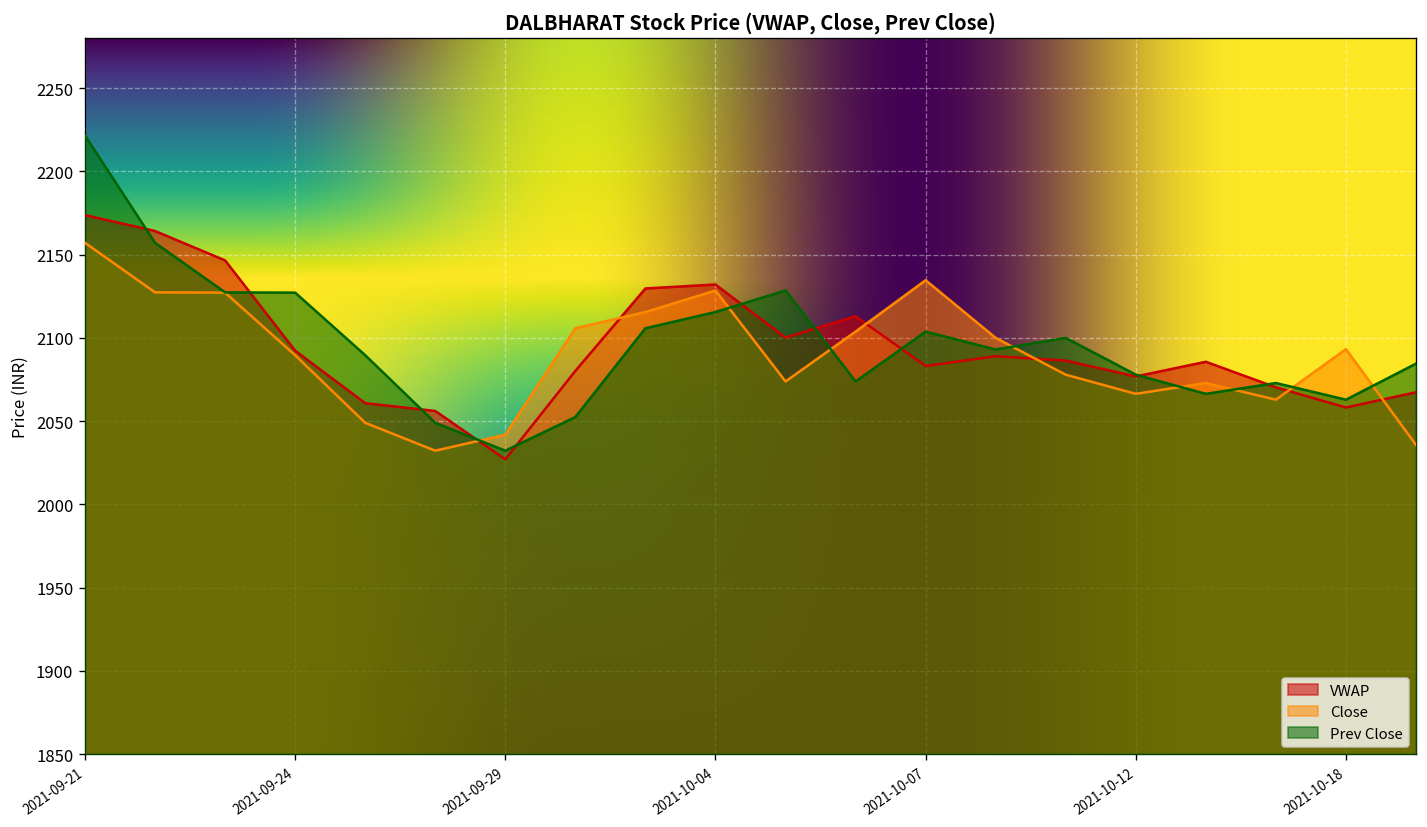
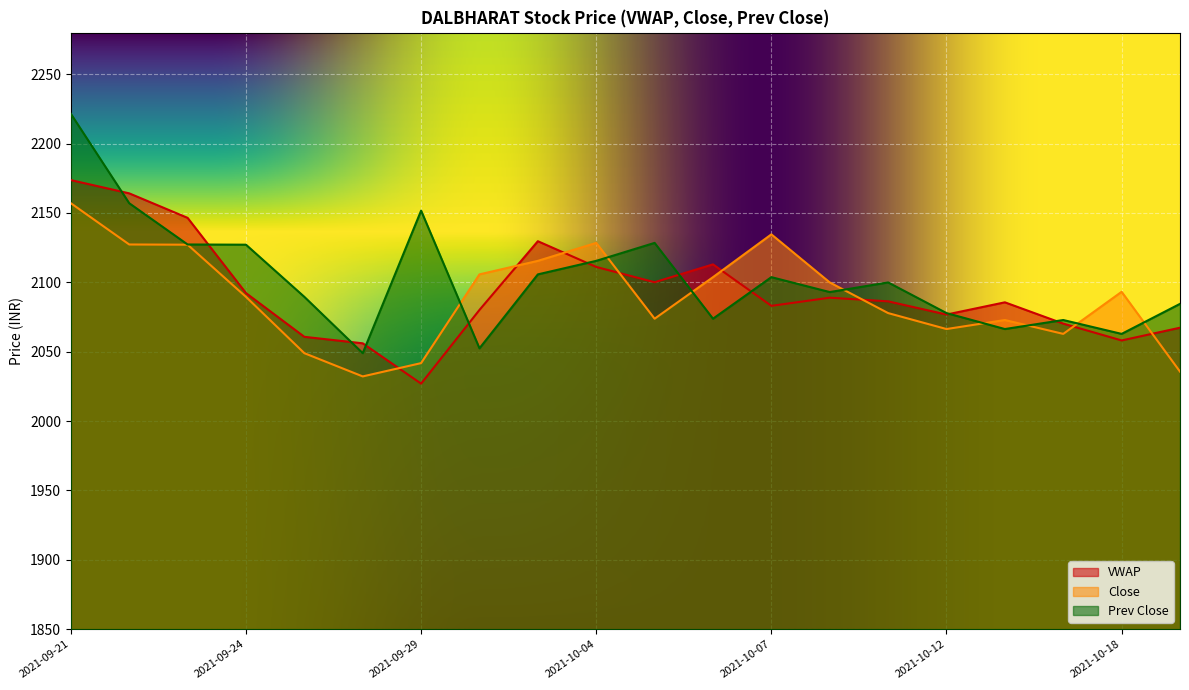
  {
    "VWAP": {
      "2021-09-21": 2174,
      "2021-09-24": 2092,
      "2021-09-29": 2027,
-     "2021-10-04": 2132,
+     "2021-10-04": 2111,
      "2021-10-07": 2083,
      "2021-10-18": 2058
    },
    "Close": {
      "2021-09-21": 2157,
      "2021-09-24": 2090,
      "2021-09-29": 2042,
      "2021-10-04": 2128,
      "2021-10-07": 2135,
      "2021-10-12": 2066,
      "2021-10-18": 2093
    },
    "Prev Close": {
      "2021-09-21": 2222,
      "2021-09-24": 2127,
-     "2021-09-29": 2032,
+     "2021-09-29": 2152,
      "2021-10-04": 2116,
      "2021-10-07": 2104,
      "2021-10-18": 2063
    }
  }
